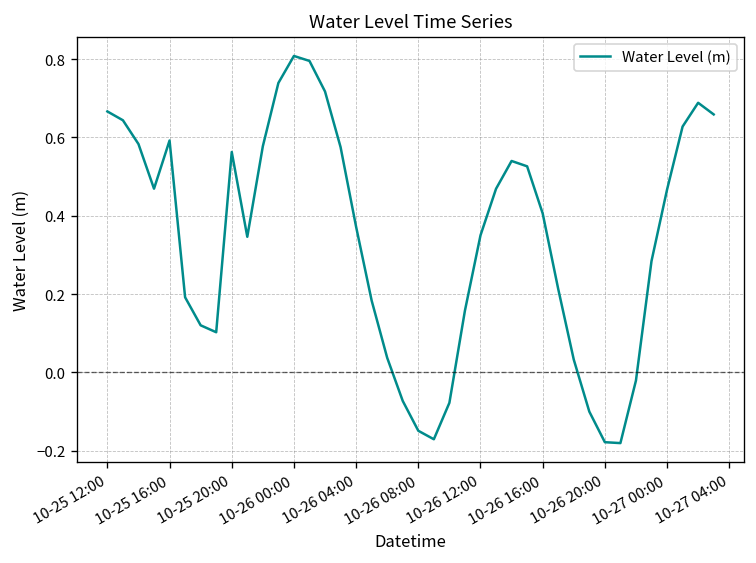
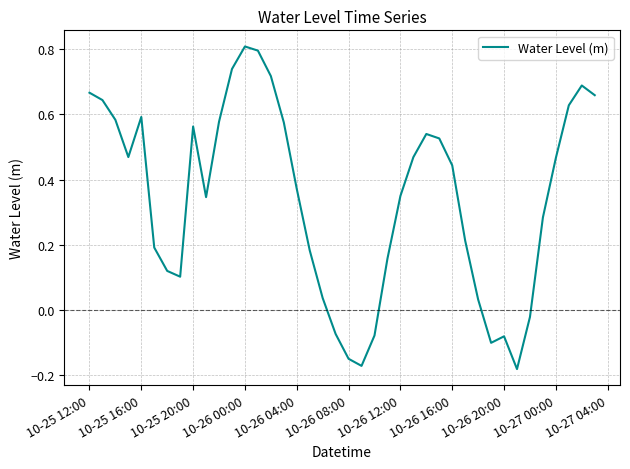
  {
    "10-25 12:00": 0.67,
    "10-25 16:00": 0.59,
    "10-25 20:00": 0.56,
    "10-26 00:00": 0.81,
    "10-26 04:00": 0.37,
    "10-26 08:00": -0.15,
    "10-26 12:00": 0.35,
-   "10-26 16:00": 0.41,
-   "10-26 20:00": -0.18,
+   "10-26 16:00": 0.44,
+   "10-26 20:00": -0.08,
    "10-27 00:00": 0.47
  }
